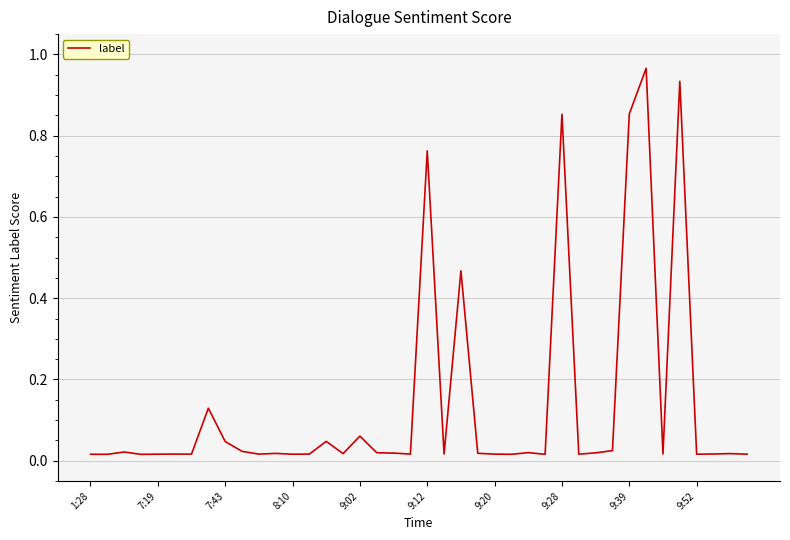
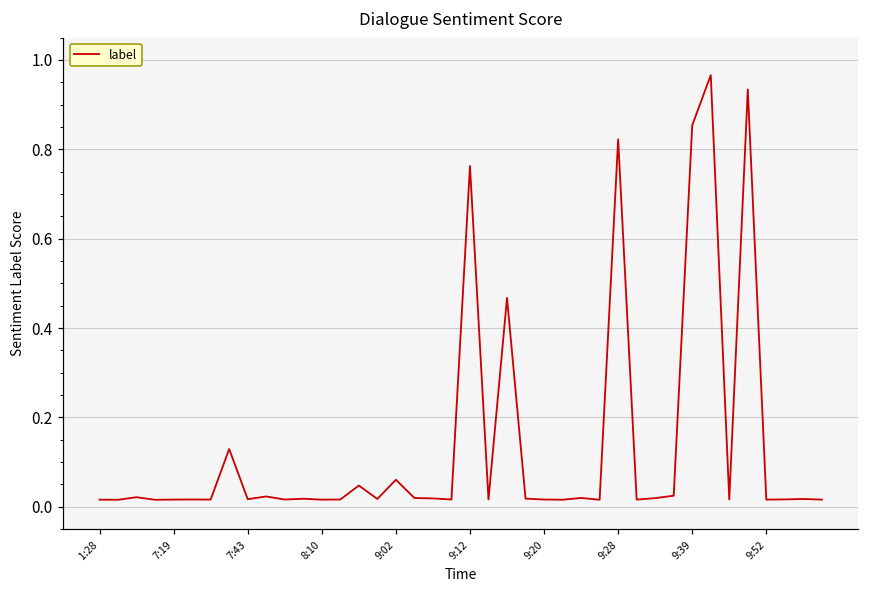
  {
    "1:28": 0.02,
    "7:19": 0.02,
-   "7:43": 0.05,
+   "7:43": 0.02,
    "8:10": 0.02,
    "9:02": 0.06,
    "9:12": 0.76,
    "9:20": 0.02,
-   "9:28": 0.85,
+   "9:28": 0.82,
    "9:39": 0.85,
    "9:52": 0.02
  }
